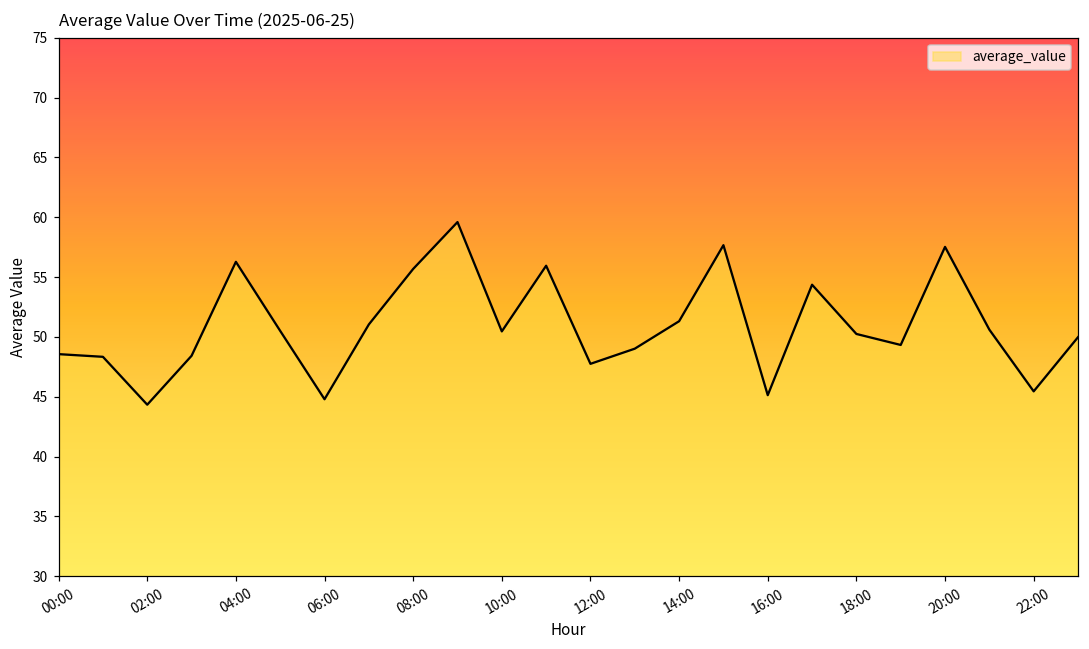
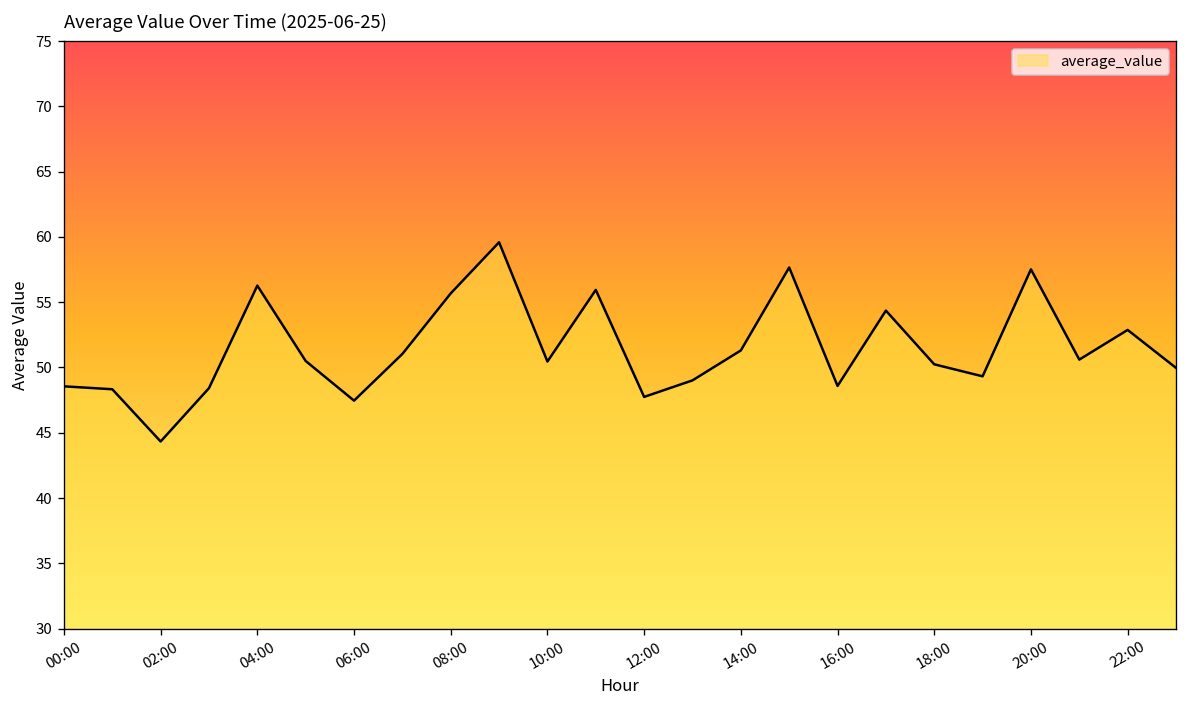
  {
    "00:00": 48.6,
    "02:00": 44.3,
    "04:00": 56.3,
-   "06:00": 44.8,
+   "06:00": 47.5,
    "08:00": 55.7,
    "10:00": 50.5,
    "12:00": 47.7,
    "14:00": 51.3,
-   "16:00": 45.1,
+   "16:00": 48.6,
    "18:00": 50.2,
    "20:00": 57.5,
-   "22:00": 45.4
+   "22:00": 52.9
  }
